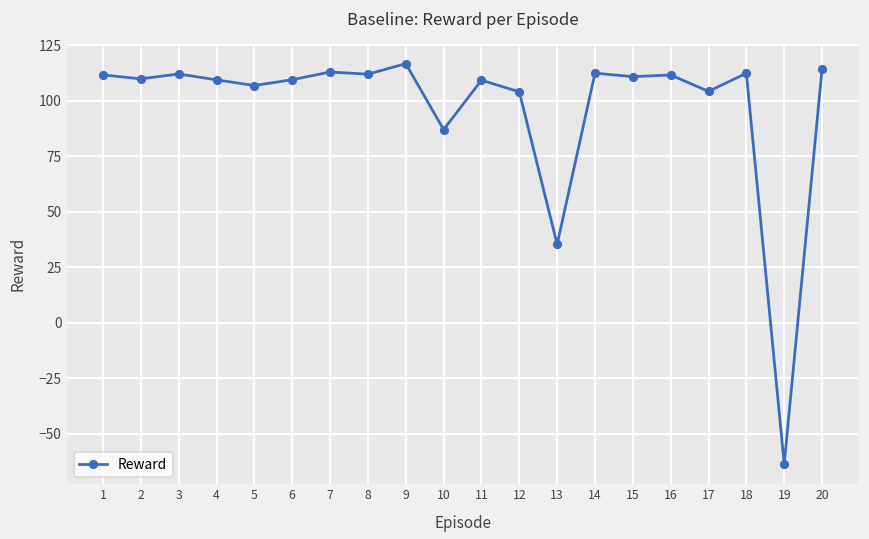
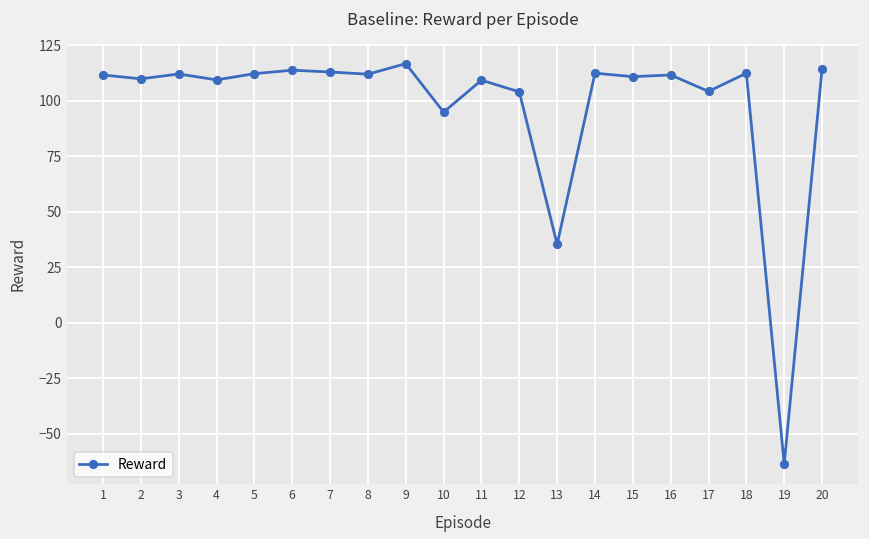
  {
    "1": 112,
    "2": 110,
    "3": 112,
    "4": 109,
-   "5": 107,
-   "6": 109,
+   "5": 112,
+   "6": 114,
    "7": 113,
    "8": 112,
    "9": 117,
-   "10": 87,
+   "10": 95,
    "11": 109,
    "12": 104,
    "13": 35,
    "14": 112,
    "15": 111,
    "16": 112,
    "17": 104,
    "18": 112,
    "19": -64,
    "20": 114
  }
